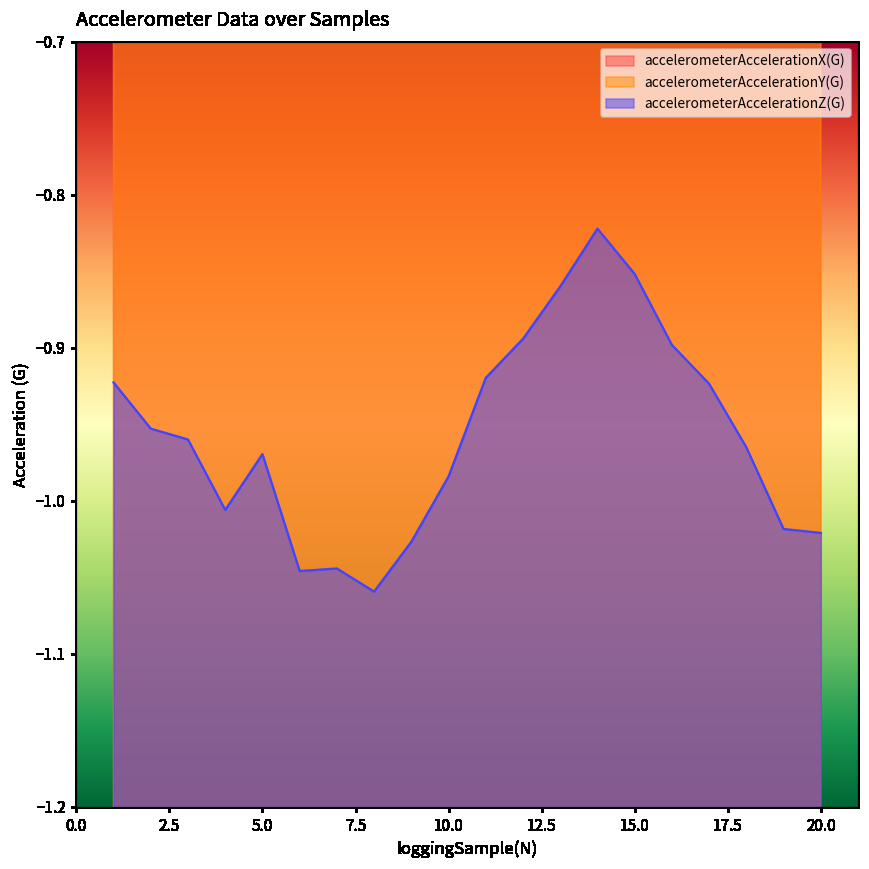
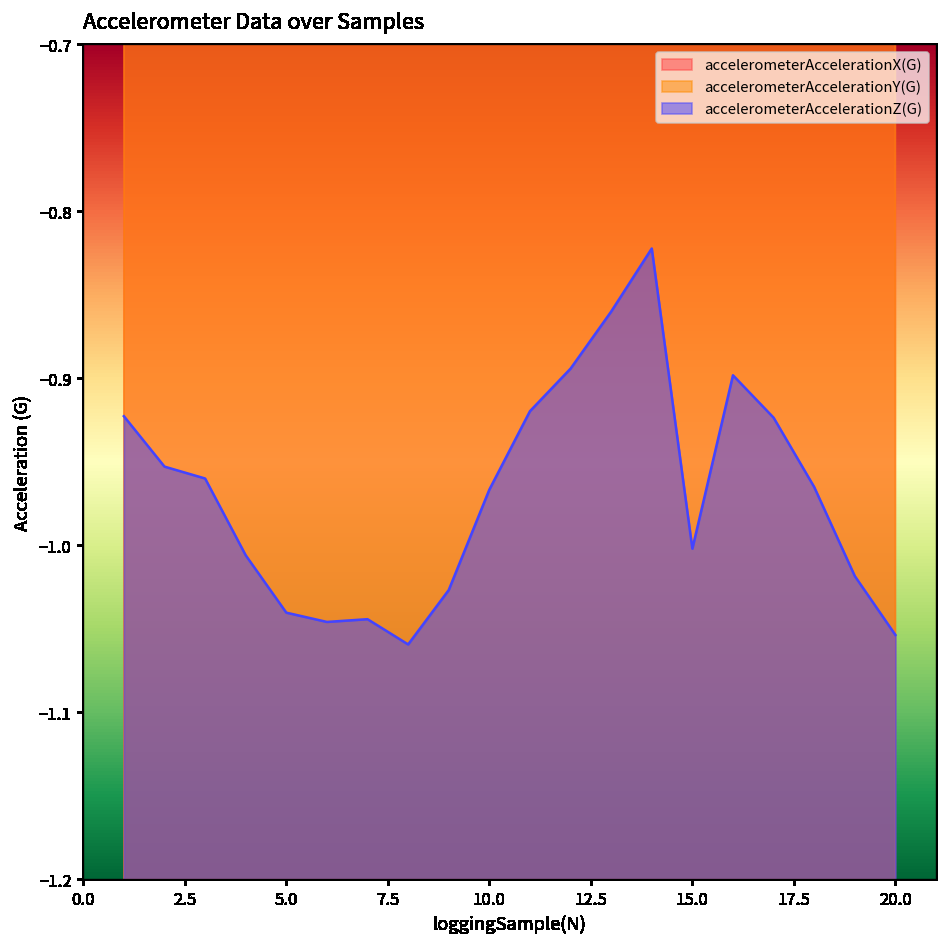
  {
    "accelerometerAccelerationZ(G)": {
-     "5.0": -0.970,
-     "10.0": -0.984,
-     "15.0": -0.852,
-     "20.0": -1.021
+     "5.0": -1.040,
+     "10.0": -0.967,
+     "15.0": -1.002,
+     "20.0": -1.054
    }
  }
